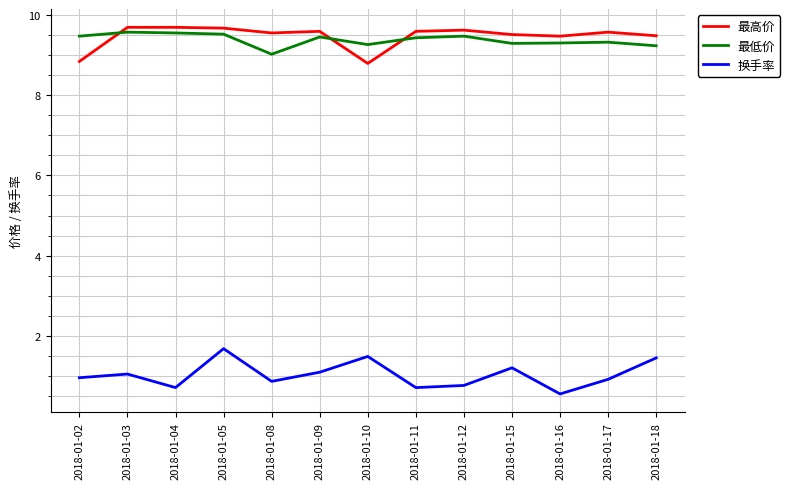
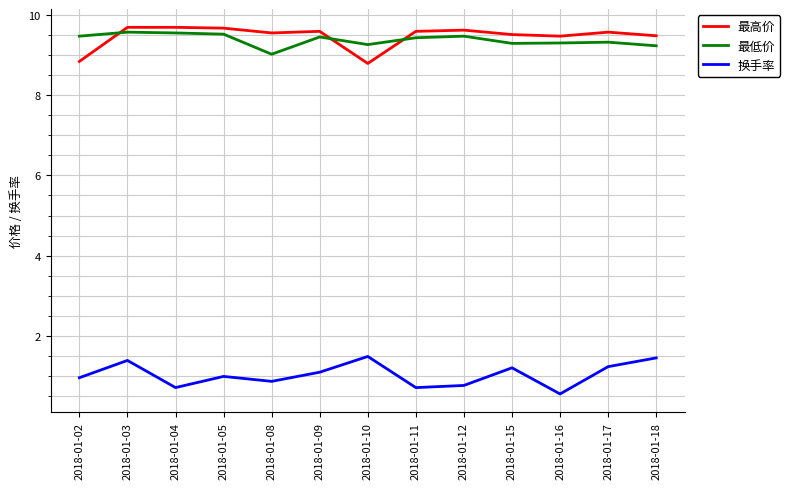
  {
    "最高价": {
      "2018-01-02": 8.8,
      "2018-01-03": 9.7,
      "2018-01-04": 9.7,
      "2018-01-05": 9.7,
      "2018-01-08": 9.6,
      "2018-01-09": 9.6,
      "2018-01-10": 8.8,
      "2018-01-11": 9.6,
      "2018-01-12": 9.6,
      "2018-01-15": 9.5,
      "2018-01-16": 9.5,
      "2018-01-17": 9.6,
      "2018-01-18": 9.5
    },
    "最低价": {
      "2018-01-02": 9.5,
      "2018-01-03": 9.6,
      "2018-01-04": 9.6,
      "2018-01-05": 9.5,
      "2018-01-08": 9.0,
      "2018-01-09": 9.5,
      "2018-01-10": 9.3,
      "2018-01-11": 9.4,
      "2018-01-12": 9.5,
      "2018-01-15": 9.3,
      "2018-01-16": 9.3,
      "2018-01-17": 9.3,
      "2018-01-18": 9.2
    },
    "换手率": {
      "2018-01-02": 1.0,
-     "2018-01-03": 1.1,
+     "2018-01-03": 1.4,
      "2018-01-04": 0.7,
-     "2018-01-05": 1.7,
+     "2018-01-05": 1.0,
      "2018-01-08": 0.9,
      "2018-01-09": 1.1,
      "2018-01-10": 1.5,
      "2018-01-11": 0.7,
      "2018-01-12": 0.8,
      "2018-01-15": 1.2,
      "2018-01-16": 0.6,
-     "2018-01-17": 0.9,
+     "2018-01-17": 1.2,
      "2018-01-18": 1.5
    }
  }
